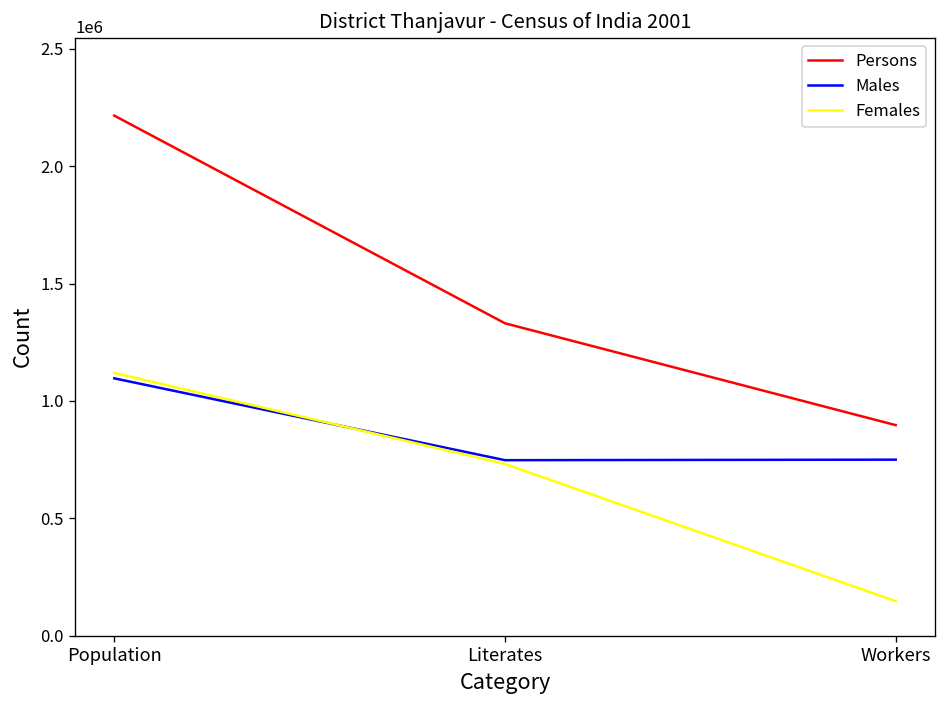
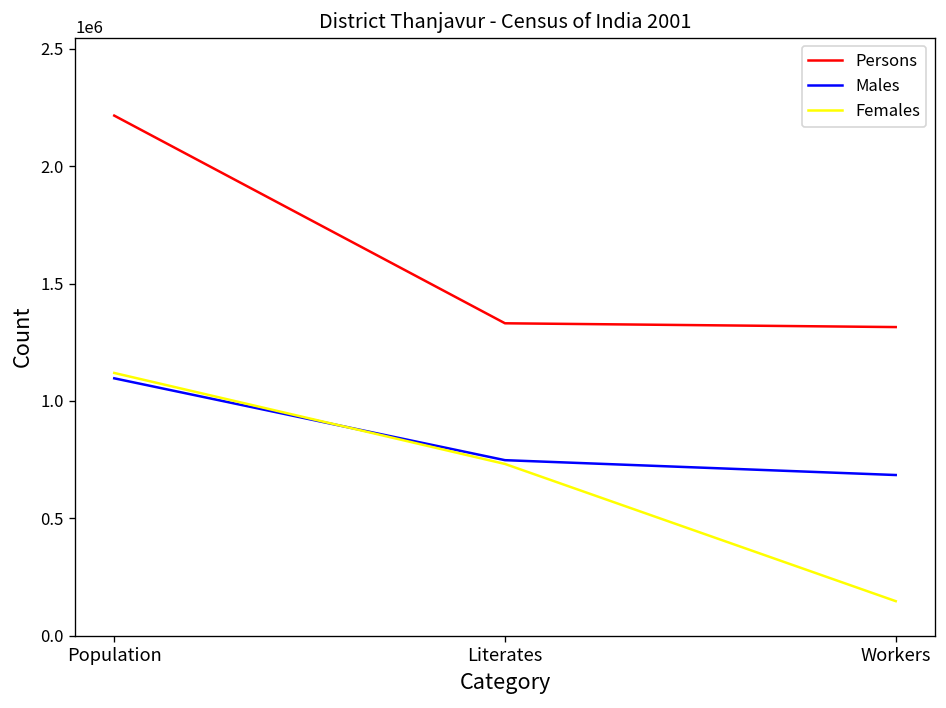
  {
    "Persons": {
      "Population": 2220000,
      "Literates": 1330000,
-     "Workers": 900000
+     "Workers": 1320000
    },
    "Males": {
      "Population": 1100000,
      "Literates": 750000,
-     "Workers": 750000
+     "Workers": 680000
    },
    "Females": {
      "Population": 1120000,
      "Literates": 730000,
      "Workers": 150000
    }
  }
